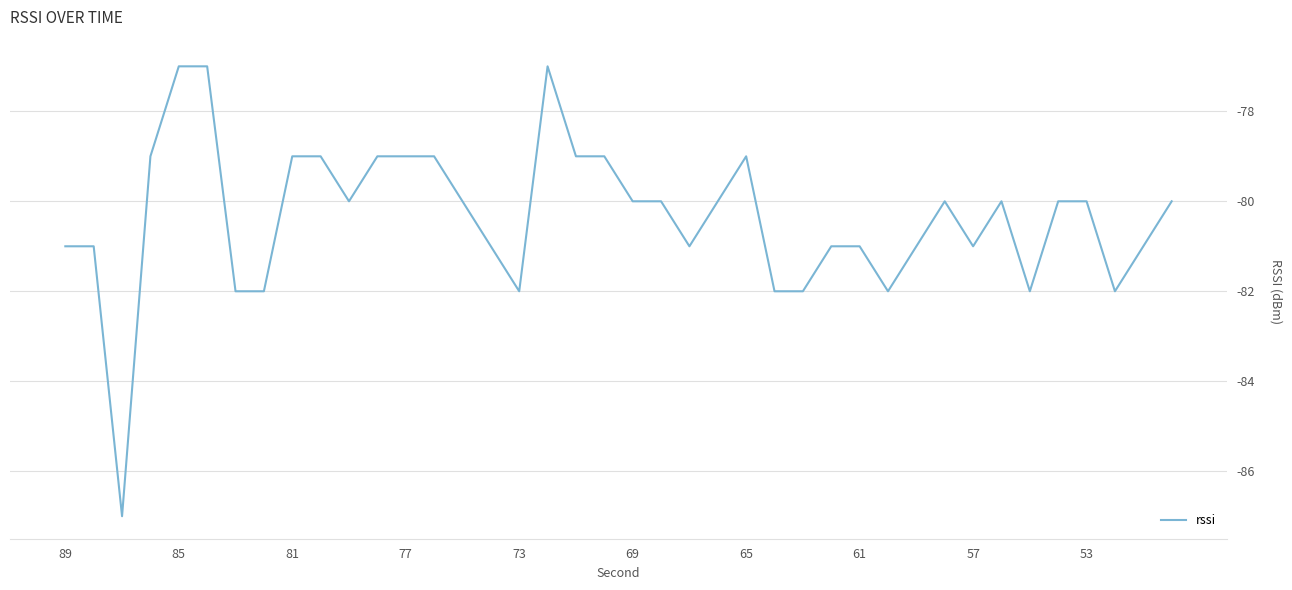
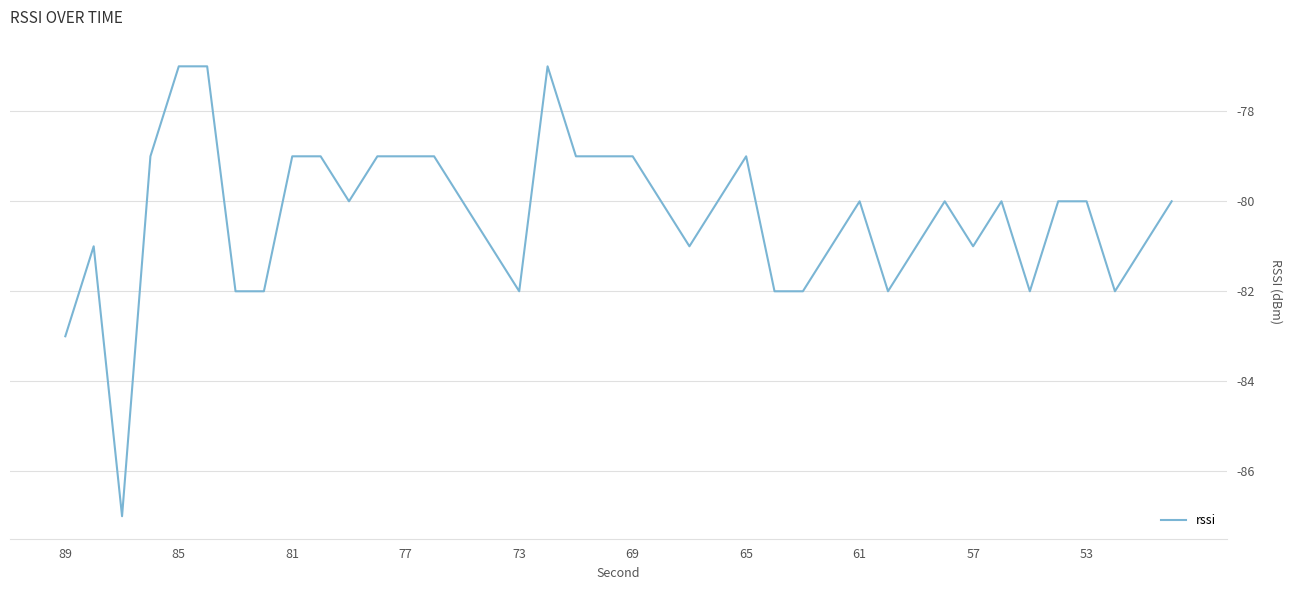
  {
-   "89": -81,
+   "89": -83,
    "85": -77,
    "81": -79,
    "77": -79,
    "73": -82,
-   "69": -80,
+   "69": -79,
    "65": -79,
-   "61": -81,
+   "61": -80,
    "57": -81,
    "53": -80
  }
